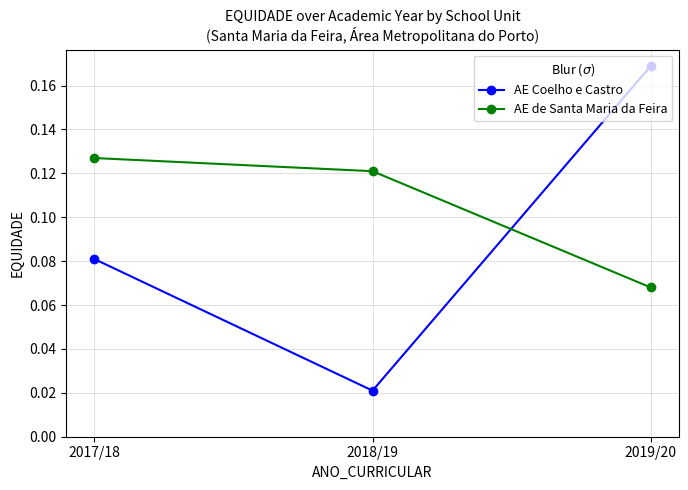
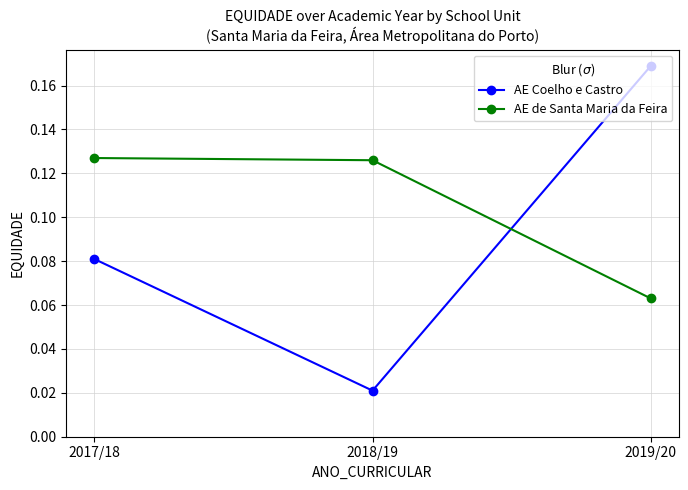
  {
    "AE Coelho e Castro": {
      "2017/18": 0.081,
      "2018/19": 0.021
    },
    "AE de Santa Maria da Feira": {
      "2017/18": 0.127,
-     "2018/19": 0.121,
-     "2019/20": 0.068
+     "2018/19": 0.126,
+     "2019/20": 0.063
    }
  }
